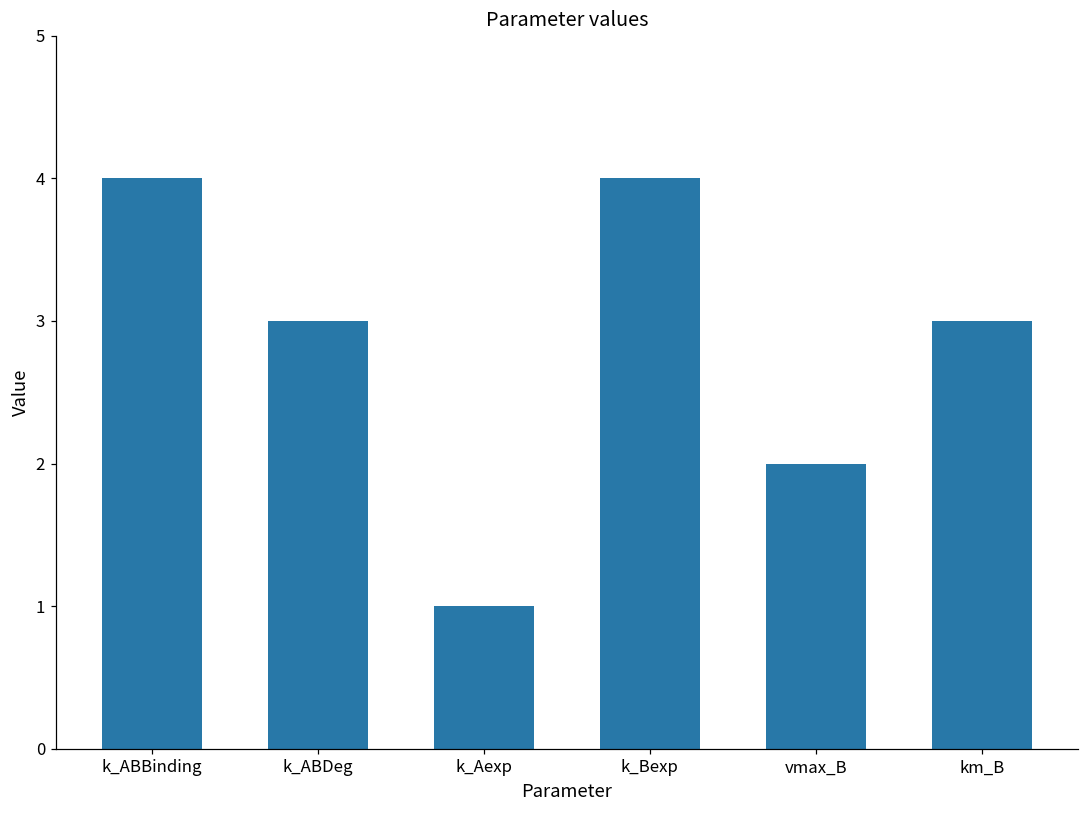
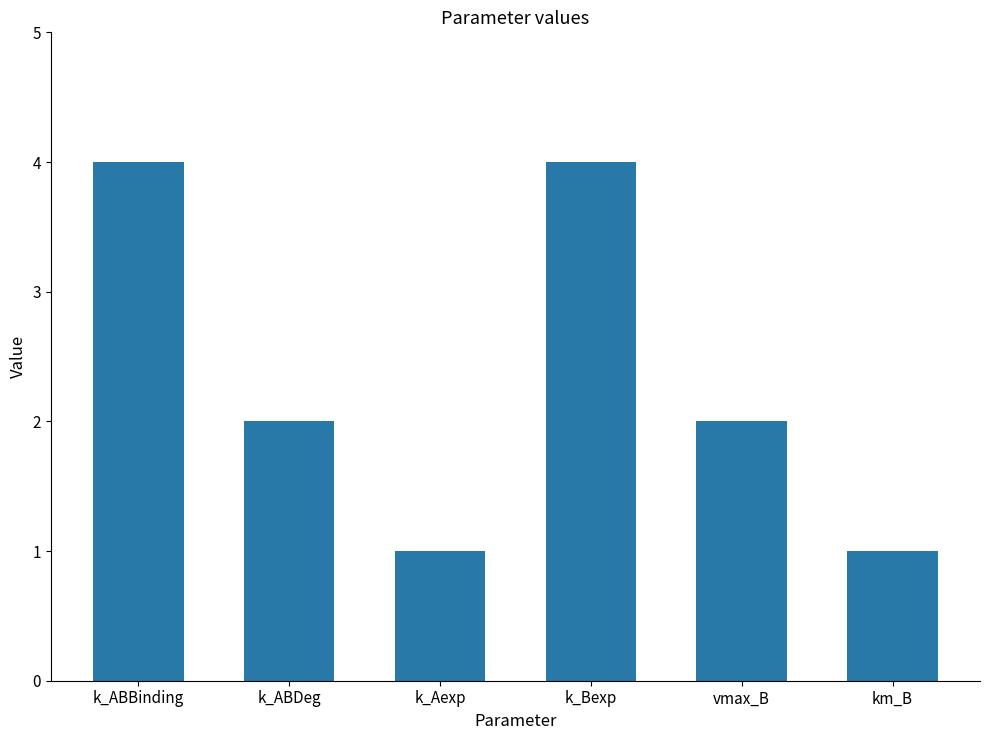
  {
    "k_ABBinding": 4,
-   "k_ABDeg": 3,
+   "k_ABDeg": 2,
    "k_Aexp": 1,
    "k_Bexp": 4,
    "vmax_B": 2,
-   "km_B": 3
+   "km_B": 1
  }
